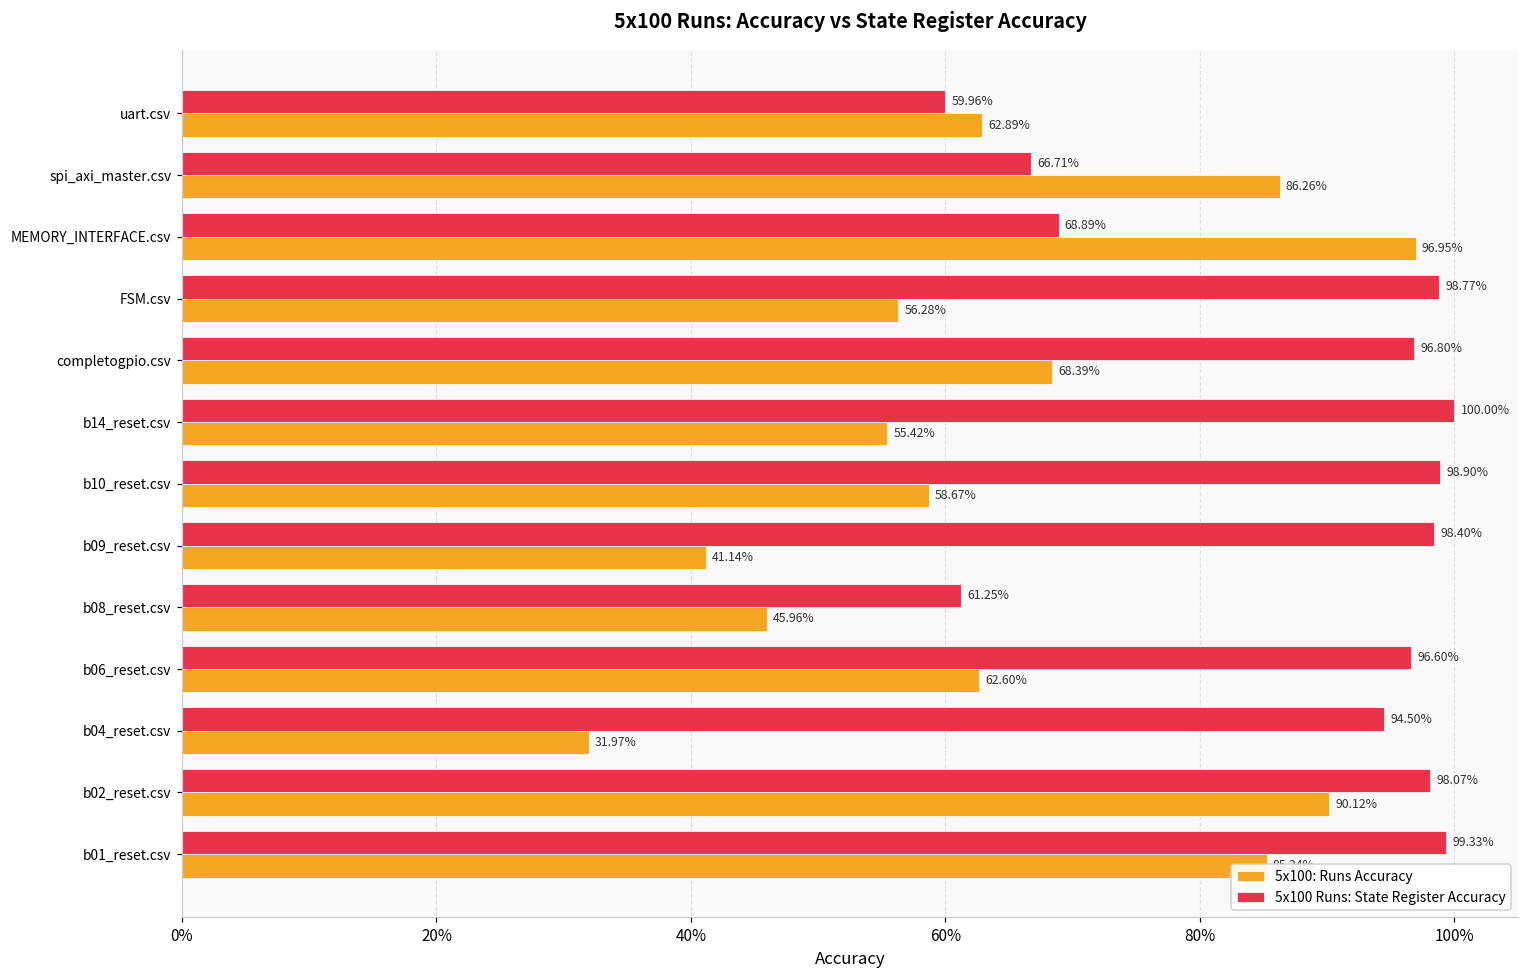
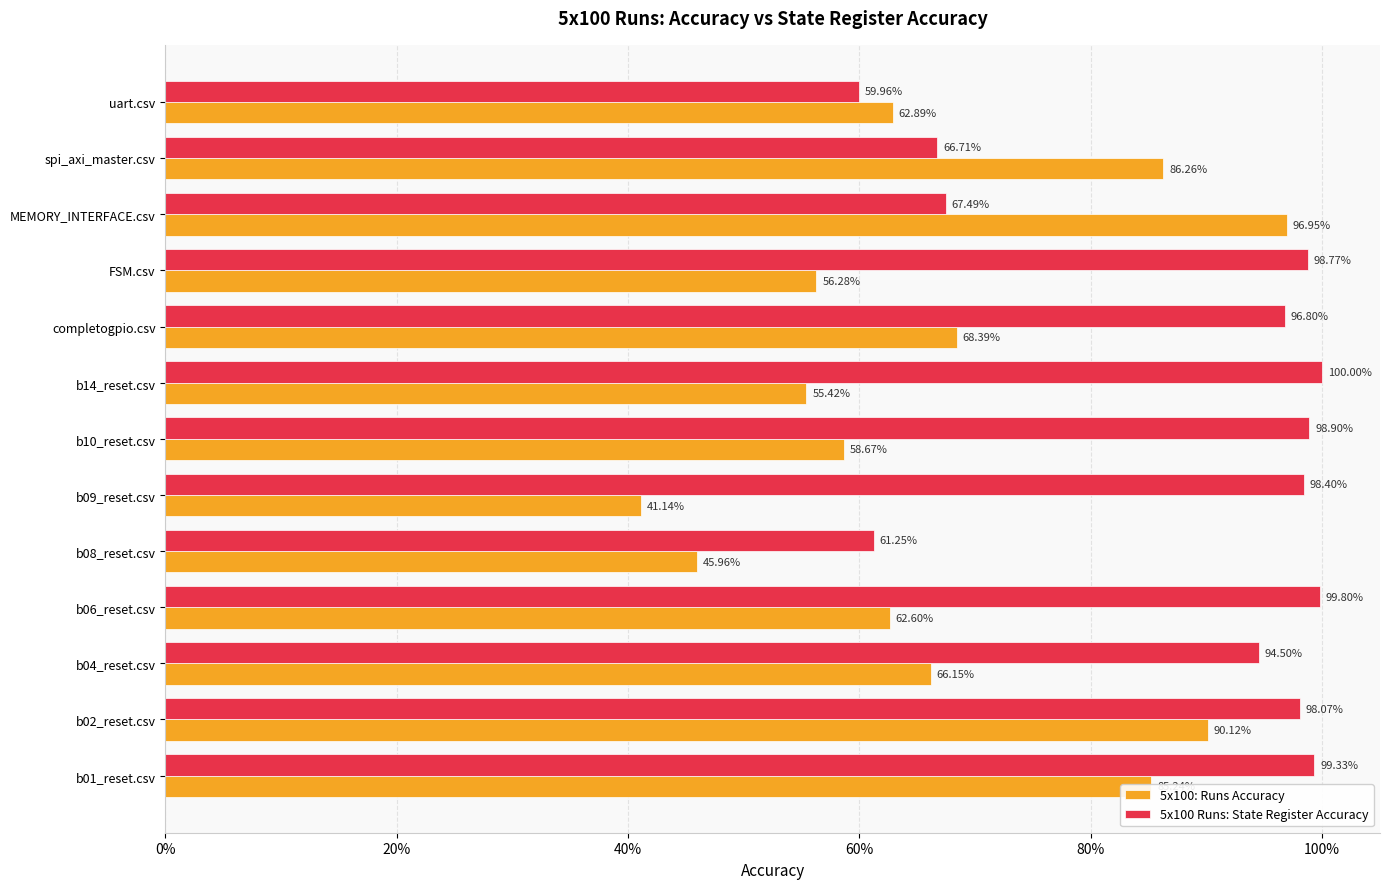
  {
    "5x100: Runs Accuracy": {
      "uart.csv": "62.89%",
      "spi_axi_master.csv": "86.26%",
      "MEMORY_INTERFACE.csv": "96.95%",
      "FSM.csv": "56.28%",
      "completogpio.csv": "68.39%",
      "b14_reset.csv": "55.42%",
      "b10_reset.csv": "58.67%",
      "b09_reset.csv": "41.14%",
      "b08_reset.csv": "45.96%",
      "b06_reset.csv": "62.60%",
-     "b04_reset.csv": "31.97%",
+     "b04_reset.csv": "66.15%",
      "b02_reset.csv": "90.12%"
    },
    "5x100 Runs: State Register Accuracy": {
      "uart.csv": "59.96%",
      "spi_axi_master.csv": "66.71%",
-     "MEMORY_INTERFACE.csv": "68.89%",
+     "MEMORY_INTERFACE.csv": "67.49%",
      "FSM.csv": "98.77%",
      "completogpio.csv": "96.80%",
      "b14_reset.csv": "100.00%",
      "b10_reset.csv": "98.90%",
      "b09_reset.csv": "98.40%",
      "b08_reset.csv": "61.25%",
-     "b06_reset.csv": "96.60%",
+     "b06_reset.csv": "99.80%",
      "b04_reset.csv": "94.50%",
      "b02_reset.csv": "98.07%",
      "b01_reset.csv": "99.33%"
    }
  }
